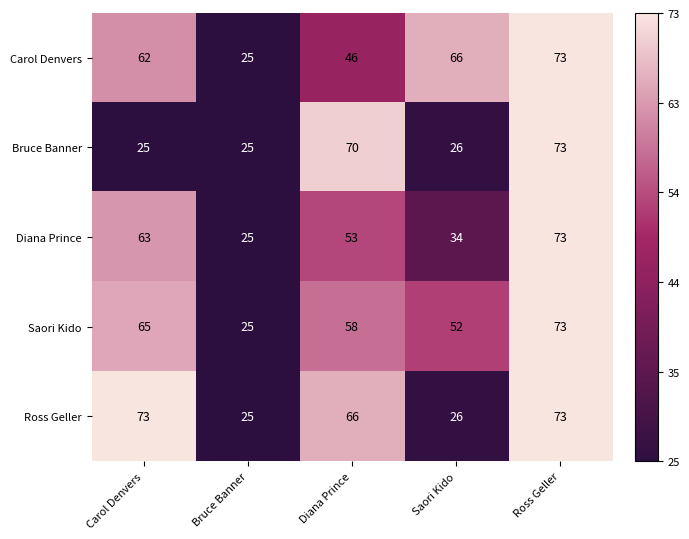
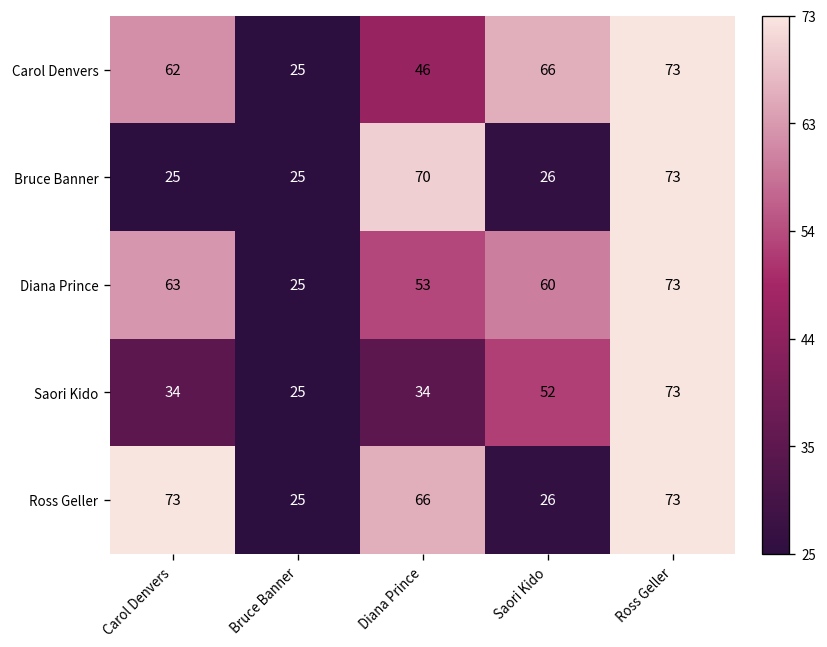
  {
    "Carol Denvers": {
      "Carol Denvers": 62,
      "Bruce Banner": 25,
      "Diana Prince": 46,
      "Saori Kido": 66,
      "Ross Geller": 73
    },
    "Bruce Banner": {
      "Carol Denvers": 25,
      "Bruce Banner": 25,
      "Diana Prince": 70,
      "Saori Kido": 26,
      "Ross Geller": 73
    },
    "Diana Prince": {
      "Carol Denvers": 63,
      "Bruce Banner": 25,
      "Diana Prince": 53,
-     "Saori Kido": 34,
+     "Saori Kido": 60,
      "Ross Geller": 73
    },
    "Saori Kido": {
-     "Carol Denvers": 65,
+     "Carol Denvers": 34,
      "Bruce Banner": 25,
-     "Diana Prince": 58,
+     "Diana Prince": 34,
      "Saori Kido": 52,
      "Ross Geller": 73
    },
    "Ross Geller": {
      "Carol Denvers": 73,
      "Bruce Banner": 25,
      "Diana Prince": 66,
      "Saori Kido": 26,
      "Ross Geller": 73
    }
  }
